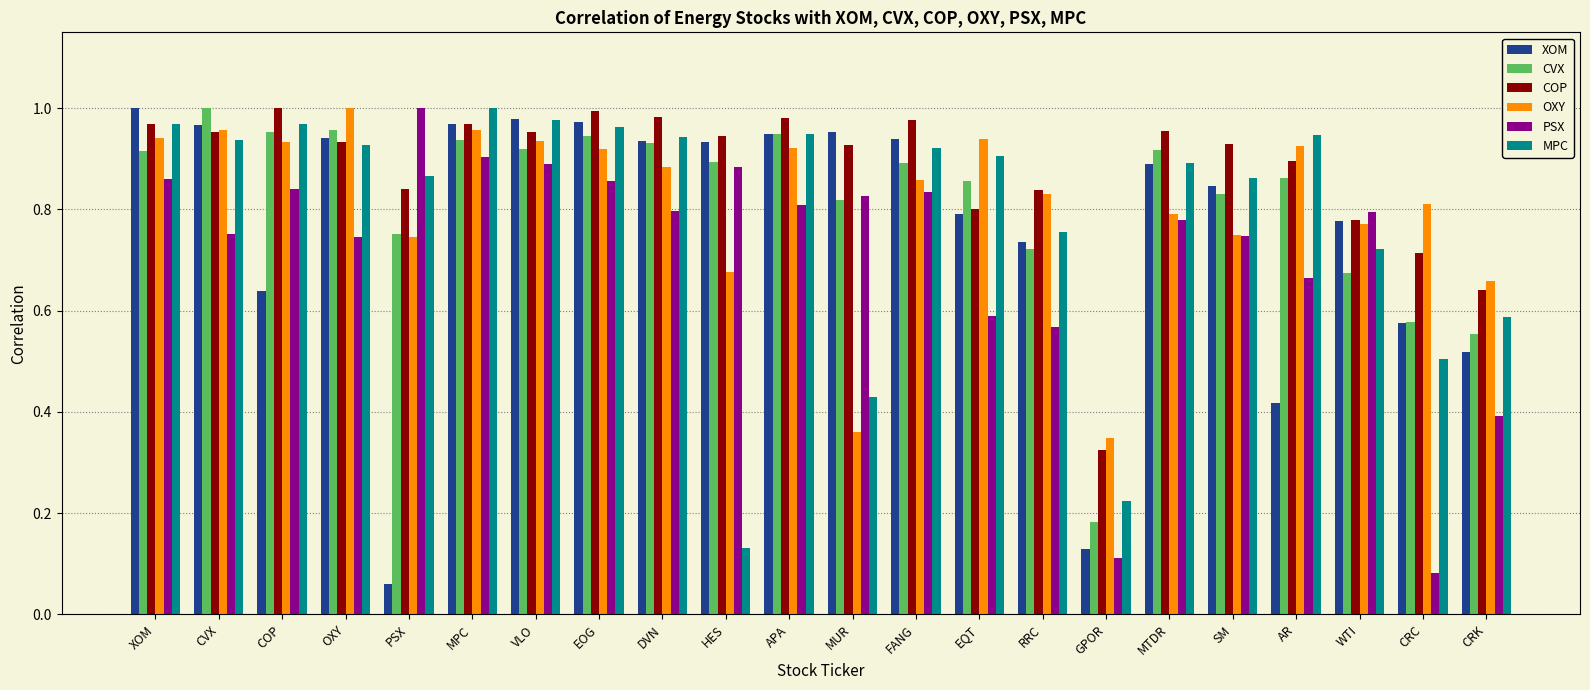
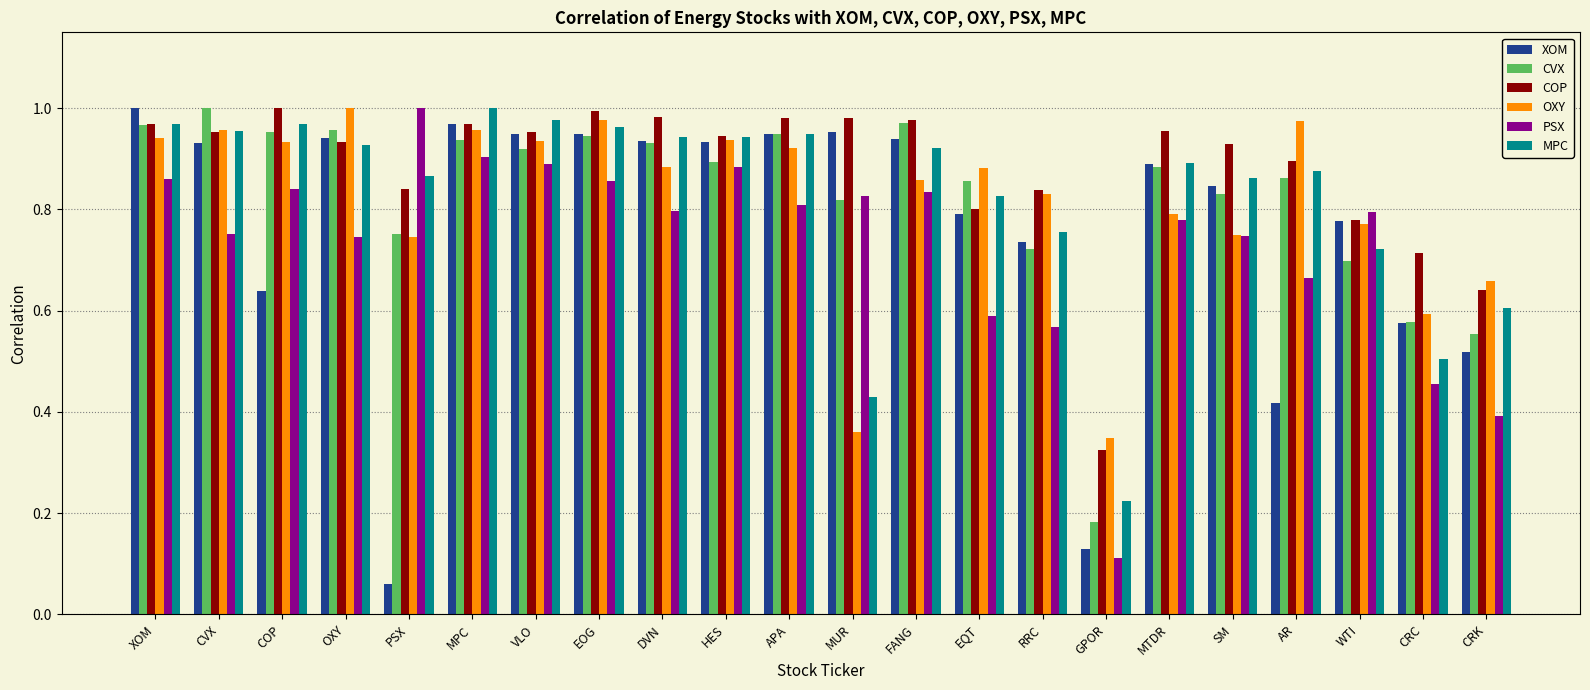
  {
    "XOM": {
      "XOM": 1.00,
-     "CVX": 0.97,
+     "CVX": 0.93,
      "COP": 0.64,
      "OXY": 0.94,
      "PSX": 0.06,
      "MPC": 0.97,
-     "VLO": 0.98,
-     "EOG": 0.97,
+     "VLO": 0.95,
+     "EOG": 0.95,
      "DVN": 0.94,
      "HES": 0.93,
      "APA": 0.95,
      "MUR": 0.95,
      "FANG": 0.94,
      "EQT": 0.79,
      "RRC": 0.73,
      "GPOR": 0.13,
      "MTDR": 0.89,
      "SM": 0.85,
      "AR": 0.42,
      "WTI": 0.78,
      "CRC": 0.57,
      "CRK": 0.52
    },
    "CVX": {
-     "XOM": 0.92,
+     "XOM": 0.97,
      "CVX": 1.00,
      "COP": 0.95,
      "OXY": 0.96,
      "PSX": 0.75,
      "MPC": 0.94,
      "VLO": 0.92,
      "EOG": 0.95,
      "DVN": 0.93,
      "HES": 0.89,
      "APA": 0.95,
      "MUR": 0.82,
-     "FANG": 0.89,
+     "FANG": 0.97,
      "EQT": 0.86,
      "RRC": 0.72,
      "GPOR": 0.18,
-     "MTDR": 0.92,
+     "MTDR": 0.88,
      "SM": 0.83,
      "AR": 0.86,
-     "WTI": 0.67,
+     "WTI": 0.70,
      "CRC": 0.58,
      "CRK": 0.55
    },
    "COP": {
      "XOM": 0.97,
      "CVX": 0.95,
      "COP": 1.00,
      "OXY": 0.93,
      "PSX": 0.84,
      "MPC": 0.97,
      "VLO": 0.95,
      "EOG": 0.99,
      "DVN": 0.98,
      "HES": 0.94,
      "APA": 0.98,
-     "MUR": 0.93,
+     "MUR": 0.98,
      "FANG": 0.98,
      "EQT": 0.80,
      "RRC": 0.84,
      "GPOR": 0.32,
      "MTDR": 0.95,
      "SM": 0.93,
      "AR": 0.89,
      "WTI": 0.78,
      "CRC": 0.71,
      "CRK": 0.64
    },
    "OXY": {
      "XOM": 0.94,
      "CVX": 0.96,
      "COP": 0.93,
      "OXY": 1.00,
      "PSX": 0.75,
      "MPC": 0.96,
      "VLO": 0.94,
-     "EOG": 0.92,
+     "EOG": 0.98,
      "DVN": 0.88,
-     "HES": 0.68,
+     "HES": 0.94,
      "APA": 0.92,
      "MUR": 0.36,
      "FANG": 0.86,
-     "EQT": 0.94,
+     "EQT": 0.88,
      "RRC": 0.83,
      "GPOR": 0.35,
      "MTDR": 0.79,
      "SM": 0.75,
-     "AR": 0.93,
+     "AR": 0.97,
      "WTI": 0.77,
-     "CRC": 0.81,
+     "CRC": 0.59,
      "CRK": 0.66
    },
    "PSX": {
      "XOM": 0.86,
      "CVX": 0.75,
      "COP": 0.84,
      "OXY": 0.75,
      "PSX": 1.00,
      "MPC": 0.90,
      "VLO": 0.89,
      "EOG": 0.86,
      "DVN": 0.80,
      "HES": 0.88,
      "APA": 0.81,
      "MUR": 0.83,
      "FANG": 0.83,
      "EQT": 0.59,
      "RRC": 0.57,
      "GPOR": 0.11,
      "MTDR": 0.78,
      "SM": 0.75,
      "AR": 0.67,
      "WTI": 0.79,
-     "CRC": 0.08,
+     "CRC": 0.46,
      "CRK": 0.39
    },
    "MPC": {
      "XOM": 0.97,
-     "CVX": 0.94,
+     "CVX": 0.95,
      "COP": 0.97,
      "OXY": 0.93,
      "PSX": 0.87,
      "MPC": 1.00,
      "VLO": 0.98,
      "EOG": 0.96,
      "DVN": 0.94,
-     "HES": 0.13,
+     "HES": 0.94,
      "APA": 0.95,
      "MUR": 0.43,
      "FANG": 0.92,
-     "EQT": 0.91,
+     "EQT": 0.83,
      "RRC": 0.75,
      "GPOR": 0.22,
      "MTDR": 0.89,
      "SM": 0.86,
-     "AR": 0.95,
+     "AR": 0.88,
      "WTI": 0.72,
      "CRC": 0.51,
-     "CRK": 0.59
+     "CRK": 0.61
    }
  }
